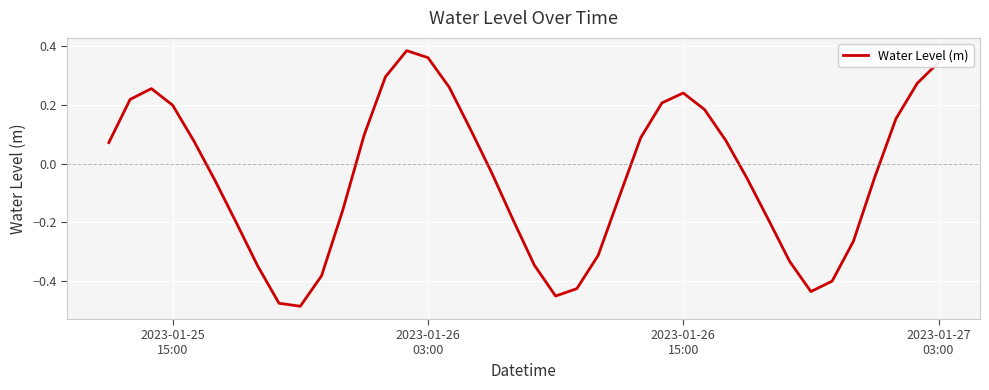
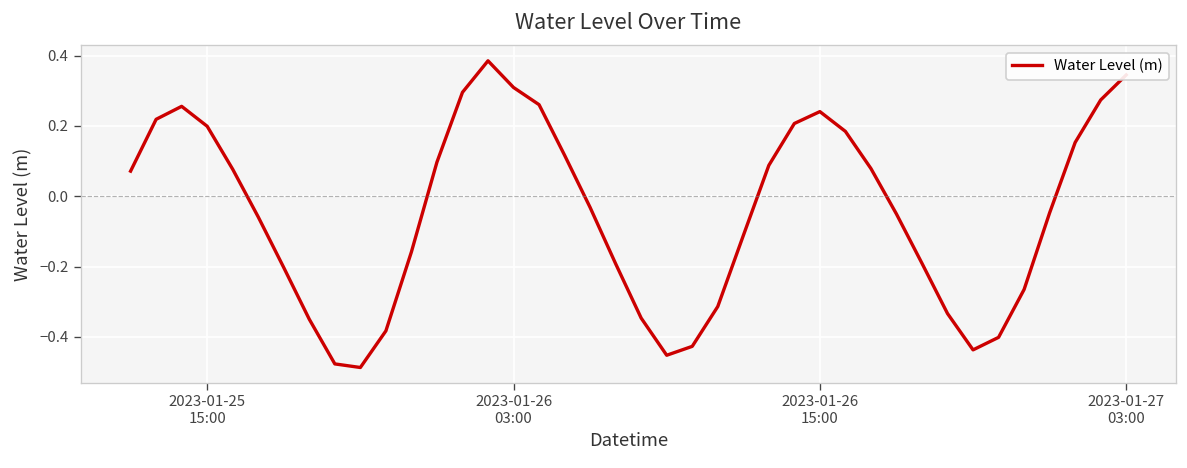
  {
    "2023-01-25 15:00": 0.20,
-   "2023-01-26 03:00": 0.36,
+   "2023-01-26 03:00": 0.31,
    "2023-01-26 15:00": 0.24
  }
